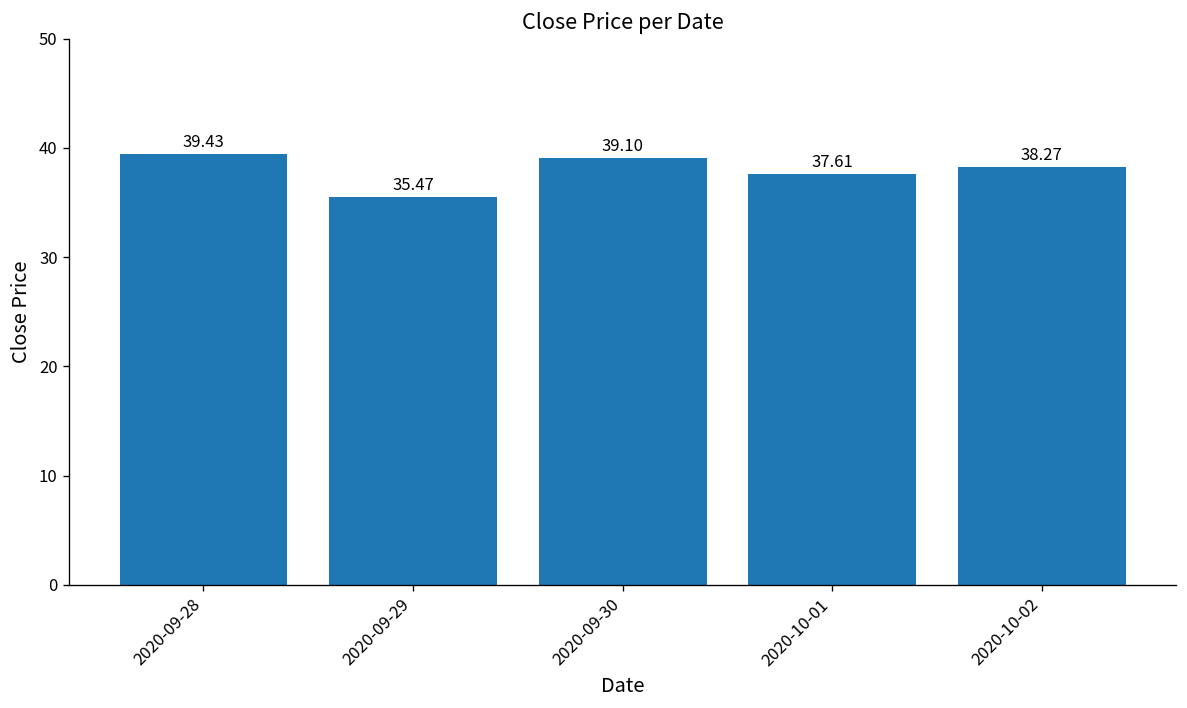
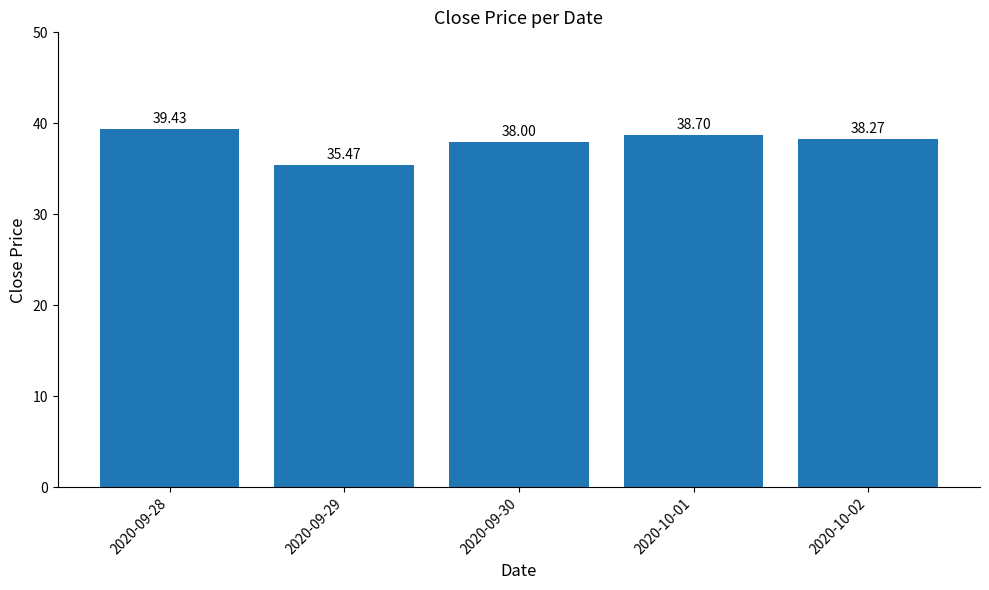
  {
    "2020-09-28": 39.43,
    "2020-09-29": 35.47,
-   "2020-09-30": 39.10,
-   "2020-10-01": 37.61,
+   "2020-09-30": 38.00,
+   "2020-10-01": 38.70,
    "2020-10-02": 38.27
  }
